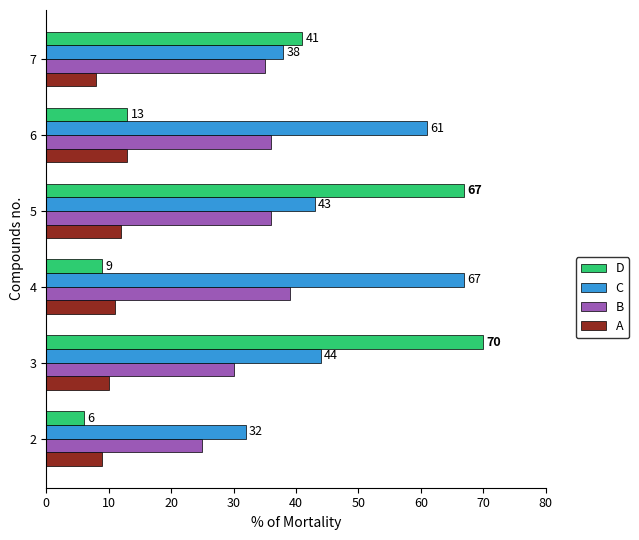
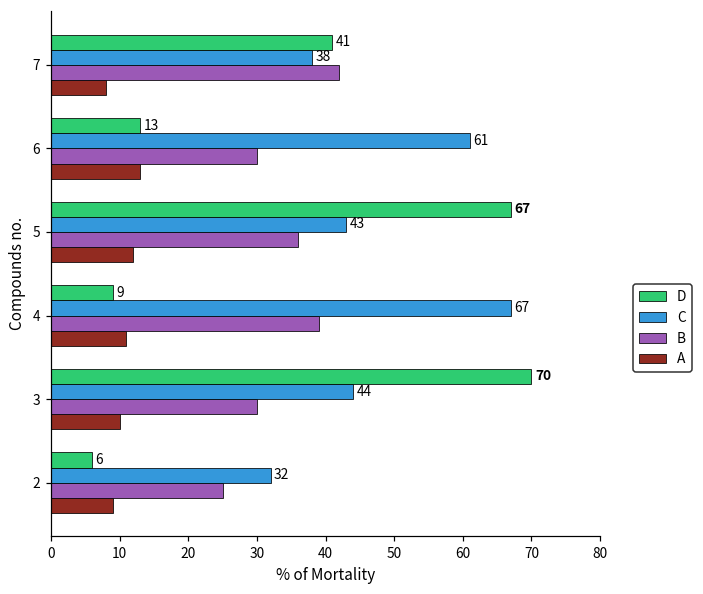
  {
    "A": {
      "7": 8,
      "6": 13,
      "5": 12,
      "4": 11,
      "3": 10,
      "2": 9
    },
    "B": {
-     "7": 35,
-     "6": 36,
+     "7": 42,
+     "6": 30,
      "5": 36,
      "4": 39,
      "3": 30,
      "2": 25
    },
    "C": {
      "7": 38,
      "6": 61,
      "5": 43,
      "4": 67,
      "3": 44,
      "2": 32
    },
    "D": {
      "7": 41,
      "6": 13,
      "5": 67,
      "4": 9,
      "3": 70,
      "2": 6
    }
  }
